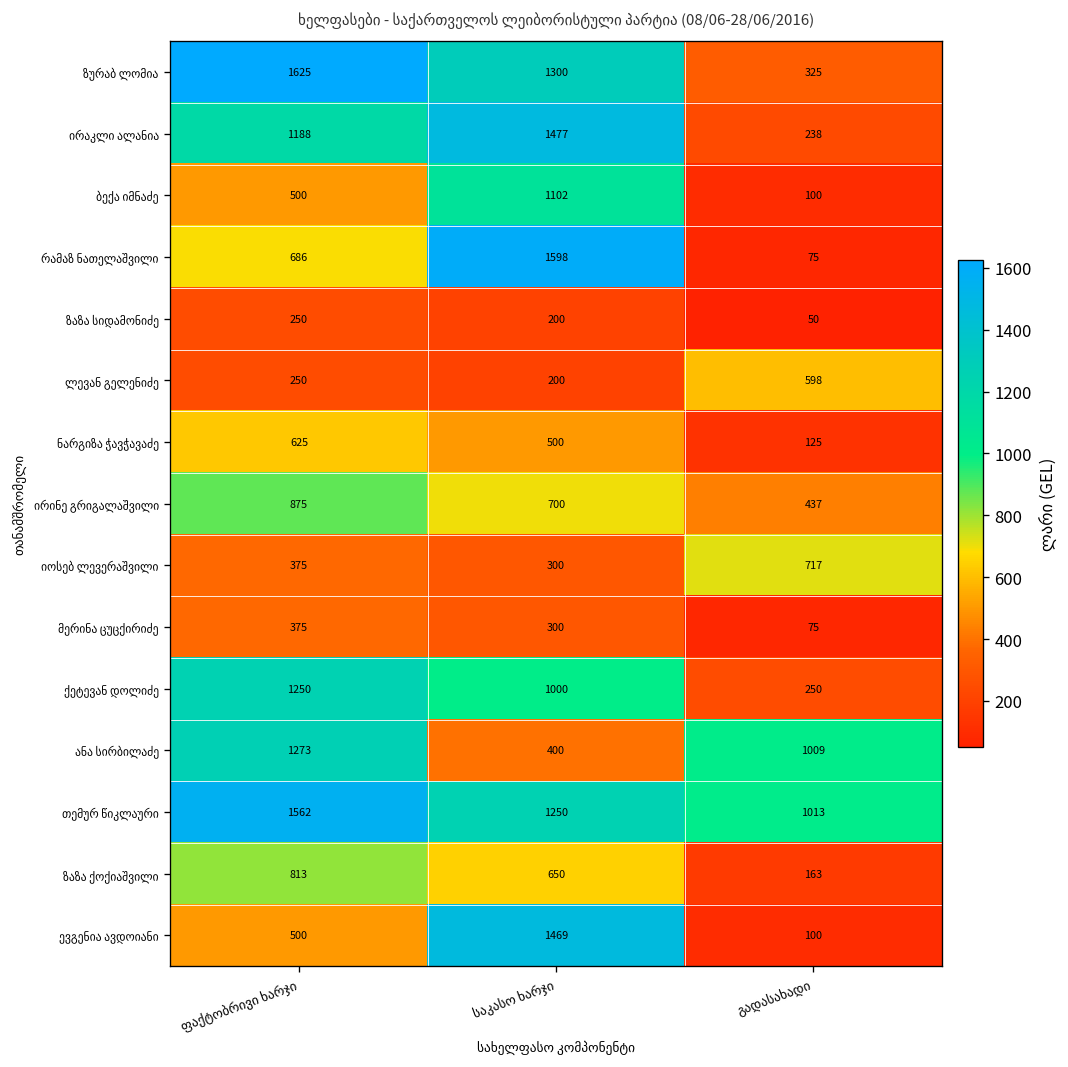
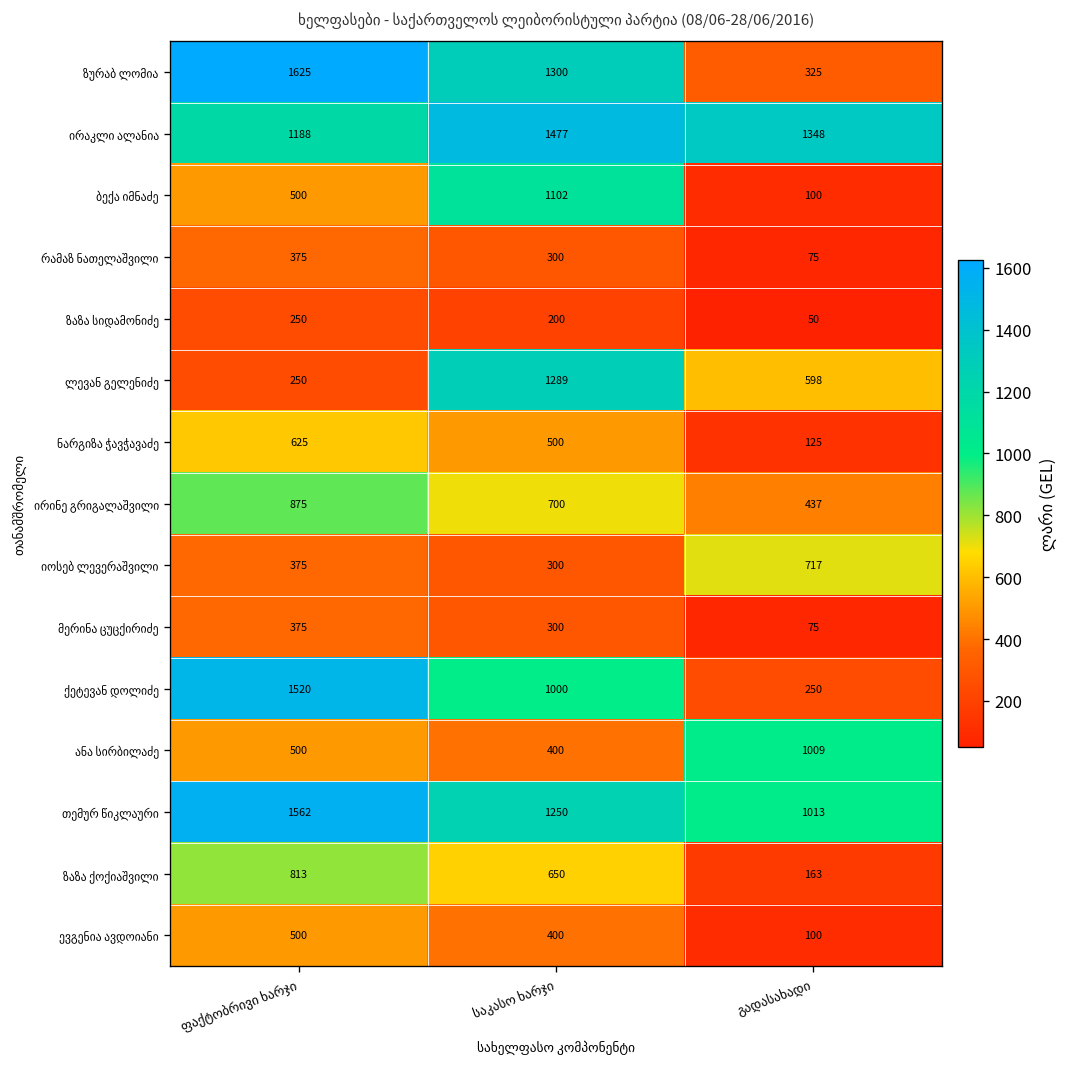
  {
    "ზურაბ ლომია": {
      "ფაქტობრივი ხარჯი": 1625,
      "საკასო ხარჯი": 1300,
      "გადასახადი": 325
    },
    "ირაკლი ალანია": {
      "ფაქტობრივი ხარჯი": 1188,
      "საკასო ხარჯი": 1477,
-     "გადასახადი": 238
+     "გადასახადი": 1348
    },
    "ბექა იმნაძე": {
      "ფაქტობრივი ხარჯი": 500,
      "საკასო ხარჯი": 1102,
      "გადასახადი": 100
    },
    "რამაზ ნათელაშვილი": {
-     "ფაქტობრივი ხარჯი": 686,
-     "საკასო ხარჯი": 1598,
+     "ფაქტობრივი ხარჯი": 375,
+     "საკასო ხარჯი": 300,
      "გადასახადი": 75
    },
    "ზაზა სიდამონიძე": {
      "ფაქტობრივი ხარჯი": 250,
      "საკასო ხარჯი": 200,
      "გადასახადი": 50
    },
    "ლევან გელენიძე": {
      "ფაქტობრივი ხარჯი": 250,
-     "საკასო ხარჯი": 200,
+     "საკასო ხარჯი": 1289,
      "გადასახადი": 598
    },
    "ნარგიზა ჭავჭავაძე": {
      "ფაქტობრივი ხარჯი": 625,
      "საკასო ხარჯი": 500,
      "გადასახადი": 125
    },
    "ირინე გრიგალაშვილი": {
      "ფაქტობრივი ხარჯი": 875,
      "საკასო ხარჯი": 700,
      "გადასახადი": 437
    },
    "იოსებ ლევერაშვილი": {
      "ფაქტობრივი ხარჯი": 375,
      "საკასო ხარჯი": 300,
      "გადასახადი": 717
    },
    "მერინა ცუცქირიძე": {
      "ფაქტობრივი ხარჯი": 375,
      "საკასო ხარჯი": 300,
      "გადასახადი": 75
    },
    "ქეტევან დოლიძე": {
-     "ფაქტობრივი ხარჯი": 1250,
+     "ფაქტობრივი ხარჯი": 1520,
      "საკასო ხარჯი": 1000,
      "გადასახადი": 250
    },
    "ანა სირბილაძე": {
-     "ფაქტობრივი ხარჯი": 1273,
+     "ფაქტობრივი ხარჯი": 500,
      "საკასო ხარჯი": 400,
      "გადასახადი": 1009
    },
    "თემურ წიკლაური": {
      "ფაქტობრივი ხარჯი": 1562,
      "საკასო ხარჯი": 1250,
      "გადასახადი": 1013
    },
    "ზაზა ქოქიაშვილი": {
      "ფაქტობრივი ხარჯი": 813,
      "საკასო ხარჯი": 650,
      "გადასახადი": 163
    },
    "ევგენია ავდოიანი": {
      "ფაქტობრივი ხარჯი": 500,
-     "საკასო ხარჯი": 1469,
+     "საკასო ხარჯი": 400,
      "გადასახადი": 100
    }
  }
